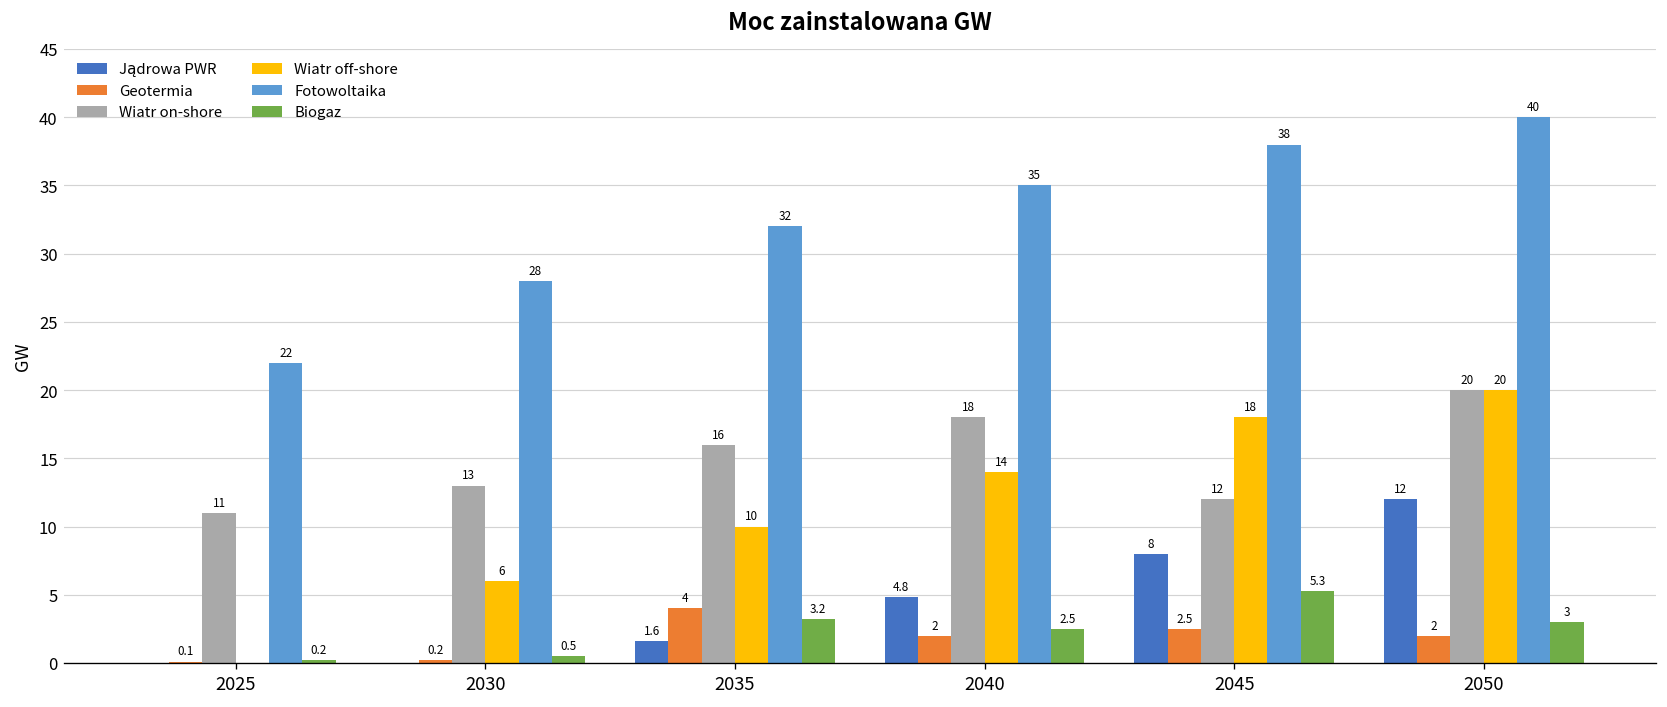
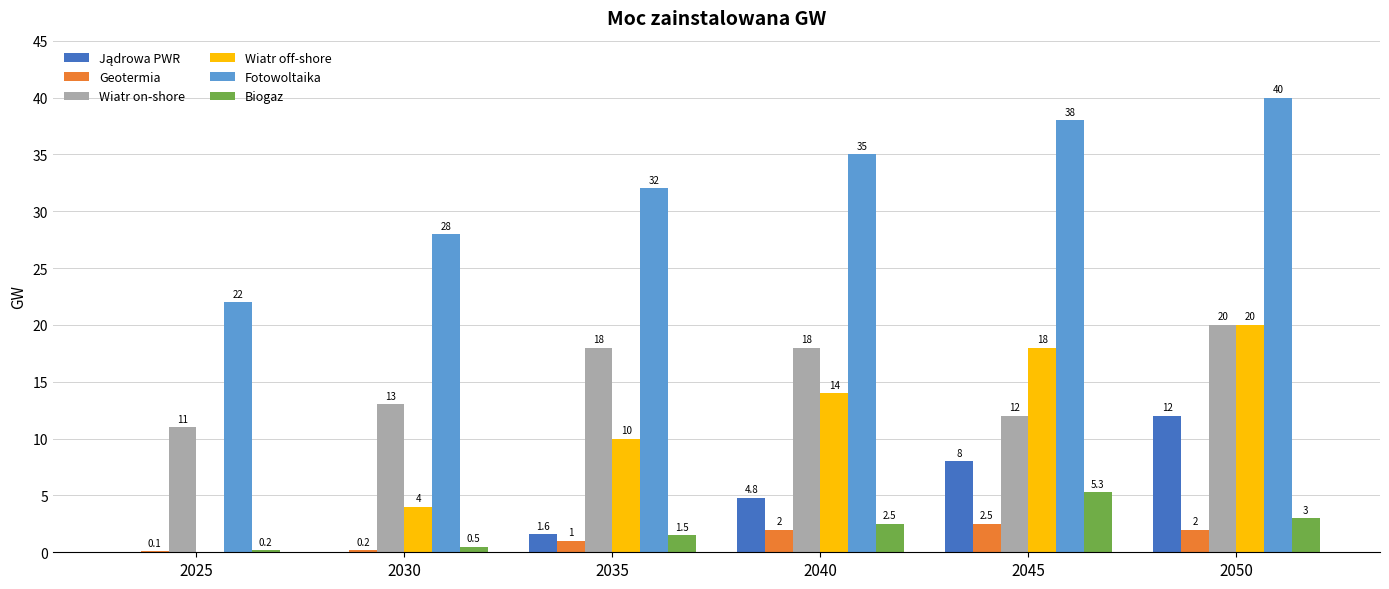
  {
    "Geotermia": {
      "2025": 0.1,
      "2030": 0.2,
-     "2035": 4,
+     "2035": 1,
      "2040": 2,
      "2045": 2.5,
      "2050": 2
    },
    "Wiatr on-shore": {
      "2025": 11,
      "2030": 13,
-     "2035": 16,
+     "2035": 18,
      "2040": 18,
      "2045": 12,
      "2050": 20
    },
    "Wiatr off-shore": {
-     "2030": 6,
+     "2030": 4,
      "2035": 10,
      "2040": 14,
      "2045": 18,
      "2050": 20
    },
    "Biogaz": {
      "2025": 0.2,
      "2030": 0.5,
-     "2035": 3.2,
+     "2035": 1.5,
      "2040": 2.5,
      "2045": 5.3,
      "2050": 3
    }
  }
